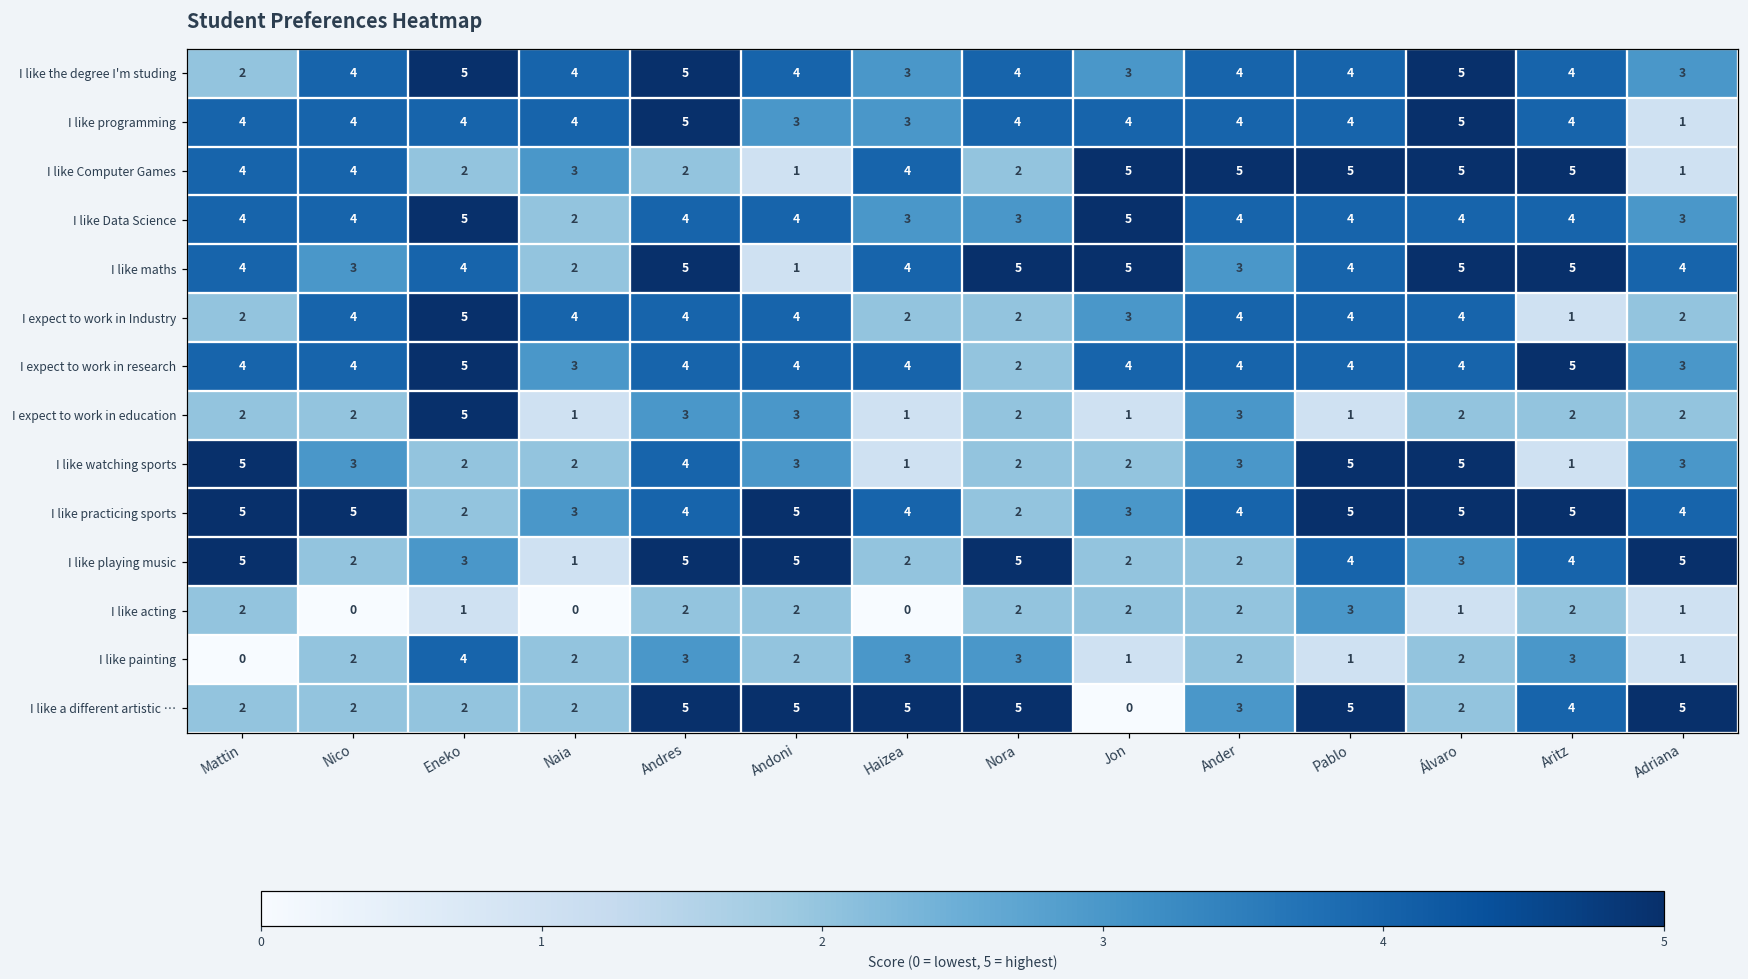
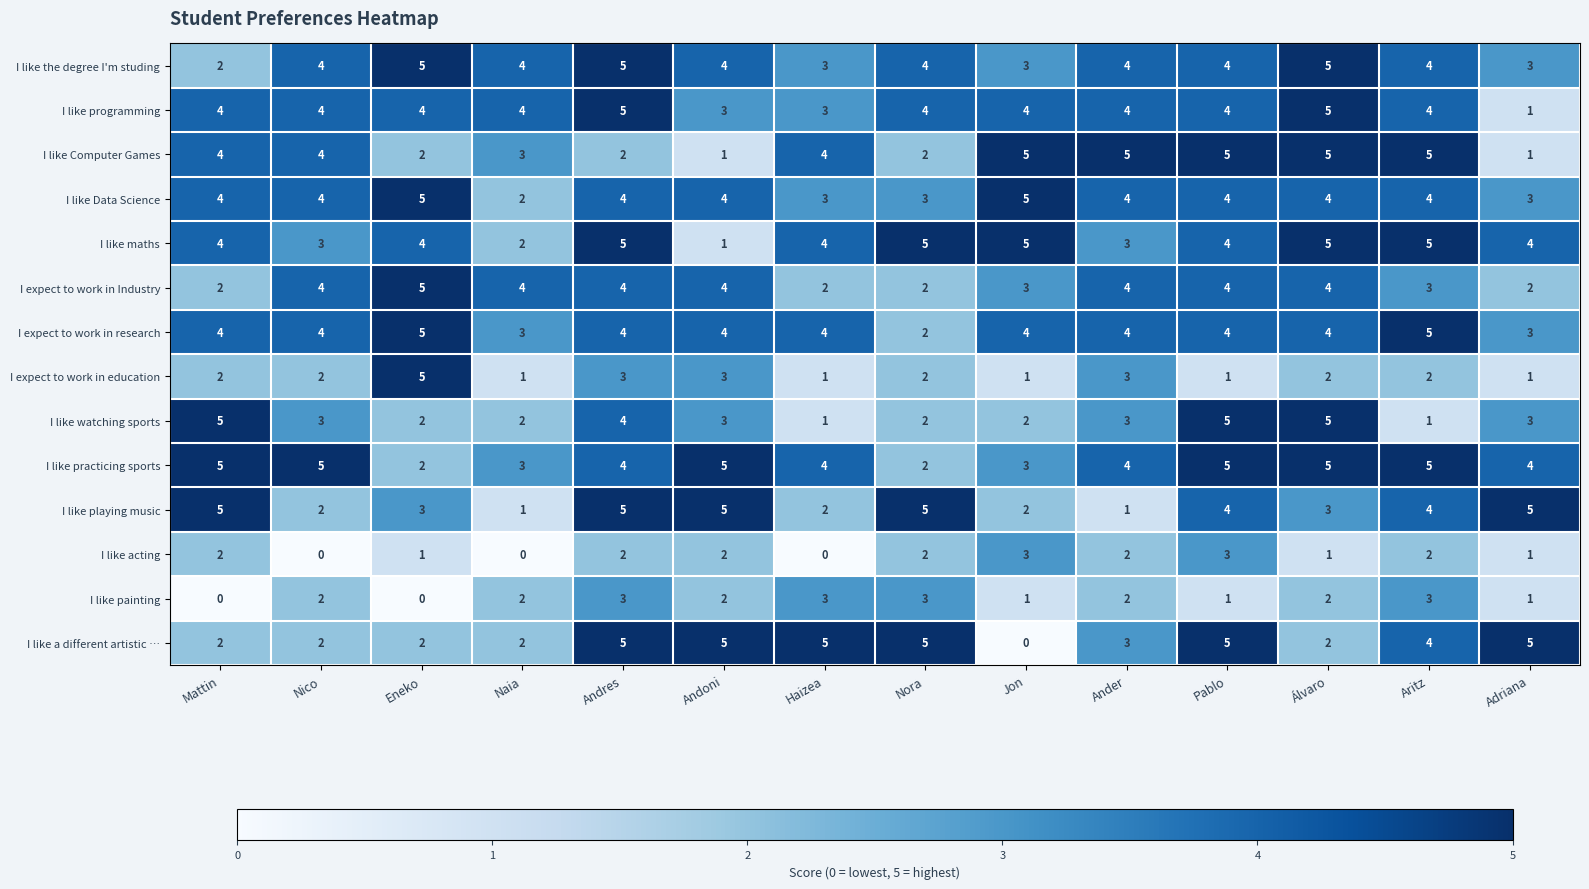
  {
    "I like the degree I'm studing": {
      "Mattin": 2,
      "Nico": 4,
      "Eneko": 5,
      "Naia": 4,
      "Andres": 5,
      "Andoni": 4,
      "Haizea": 3,
      "Nora": 4,
      "Jon": 3,
      "Ander": 4,
      "Pablo": 4,
      "Álvaro": 5,
      "Aritz": 4,
      "Adriana": 3
    },
    "I like programming": {
      "Mattin": 4,
      "Nico": 4,
      "Eneko": 4,
      "Naia": 4,
      "Andres": 5,
      "Andoni": 3,
      "Haizea": 3,
      "Nora": 4,
      "Jon": 4,
      "Ander": 4,
      "Pablo": 4,
      "Álvaro": 5,
      "Aritz": 4,
      "Adriana": 1
    },
    "I like Computer Games": {
      "Mattin": 4,
      "Nico": 4,
      "Eneko": 2,
      "Naia": 3,
      "Andres": 2,
      "Andoni": 1,
      "Haizea": 4,
      "Nora": 2,
      "Jon": 5,
      "Ander": 5,
      "Pablo": 5,
      "Álvaro": 5,
      "Aritz": 5,
      "Adriana": 1
    },
    "I like Data Science": {
      "Mattin": 4,
      "Nico": 4,
      "Eneko": 5,
      "Naia": 2,
      "Andres": 4,
      "Andoni": 4,
      "Haizea": 3,
      "Nora": 3,
      "Jon": 5,
      "Ander": 4,
      "Pablo": 4,
      "Álvaro": 4,
      "Aritz": 4,
      "Adriana": 3
    },
    "I like maths": {
      "Mattin": 4,
      "Nico": 3,
      "Eneko": 4,
      "Naia": 2,
      "Andres": 5,
      "Andoni": 1,
      "Haizea": 4,
      "Nora": 5,
      "Jon": 5,
      "Ander": 3,
      "Pablo": 4,
      "Álvaro": 5,
      "Aritz": 5,
      "Adriana": 4
    },
    "I expect to work in Industry": {
      "Mattin": 2,
      "Nico": 4,
      "Eneko": 5,
      "Naia": 4,
      "Andres": 4,
      "Andoni": 4,
      "Haizea": 2,
      "Nora": 2,
      "Jon": 3,
      "Ander": 4,
      "Pablo": 4,
      "Álvaro": 4,
-     "Aritz": 1,
+     "Aritz": 3,
      "Adriana": 2
    },
    "I expect to work in research": {
      "Mattin": 4,
      "Nico": 4,
      "Eneko": 5,
      "Naia": 3,
      "Andres": 4,
      "Andoni": 4,
      "Haizea": 4,
      "Nora": 2,
      "Jon": 4,
      "Ander": 4,
      "Pablo": 4,
      "Álvaro": 4,
      "Aritz": 5,
      "Adriana": 3
    },
    "I expect to work in education": {
      "Mattin": 2,
      "Nico": 2,
      "Eneko": 5,
      "Naia": 1,
      "Andres": 3,
      "Andoni": 3,
      "Haizea": 1,
      "Nora": 2,
      "Jon": 1,
      "Ander": 3,
      "Pablo": 1,
      "Álvaro": 2,
      "Aritz": 2,
-     "Adriana": 2
+     "Adriana": 1
    },
    "I like watching sports": {
      "Mattin": 5,
      "Nico": 3,
      "Eneko": 2,
      "Naia": 2,
      "Andres": 4,
      "Andoni": 3,
      "Haizea": 1,
      "Nora": 2,
      "Jon": 2,
      "Ander": 3,
      "Pablo": 5,
      "Álvaro": 5,
      "Aritz": 1,
      "Adriana": 3
    },
    "I like practicing sports": {
      "Mattin": 5,
      "Nico": 5,
      "Eneko": 2,
      "Naia": 3,
      "Andres": 4,
      "Andoni": 5,
      "Haizea": 4,
      "Nora": 2,
      "Jon": 3,
      "Ander": 4,
      "Pablo": 5,
      "Álvaro": 5,
      "Aritz": 5,
      "Adriana": 4
    },
    "I like playing music": {
      "Mattin": 5,
      "Nico": 2,
      "Eneko": 3,
      "Naia": 1,
      "Andres": 5,
      "Andoni": 5,
      "Haizea": 2,
      "Nora": 5,
      "Jon": 2,
-     "Ander": 2,
+     "Ander": 1,
      "Pablo": 4,
      "Álvaro": 3,
      "Aritz": 4,
      "Adriana": 5
    },
    "I like acting": {
      "Mattin": 2,
      "Nico": 0,
      "Eneko": 1,
      "Naia": 0,
      "Andres": 2,
      "Andoni": 2,
      "Haizea": 0,
      "Nora": 2,
-     "Jon": 2,
+     "Jon": 3,
      "Ander": 2,
      "Pablo": 3,
      "Álvaro": 1,
      "Aritz": 2,
      "Adriana": 1
    },
    "I like painting": {
      "Mattin": 0,
      "Nico": 2,
-     "Eneko": 4,
+     "Eneko": 0,
      "Naia": 2,
      "Andres": 3,
      "Andoni": 2,
      "Haizea": 3,
      "Nora": 3,
      "Jon": 1,
      "Ander": 2,
      "Pablo": 1,
      "Álvaro": 2,
      "Aritz": 3,
      "Adriana": 1
    },
    "I like a different artistic …": {
      "Mattin": 2,
      "Nico": 2,
      "Eneko": 2,
      "Naia": 2,
      "Andres": 5,
      "Andoni": 5,
      "Haizea": 5,
      "Nora": 5,
      "Jon": 0,
      "Ander": 3,
      "Pablo": 5,
      "Álvaro": 2,
      "Aritz": 4,
      "Adriana": 5
    }
  }
